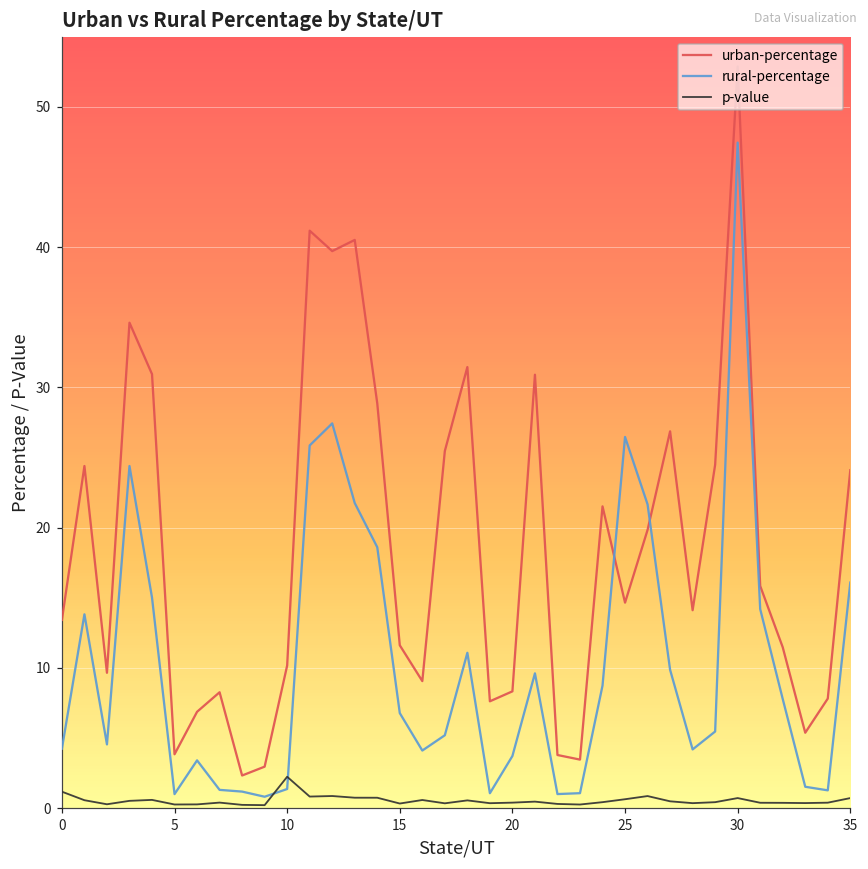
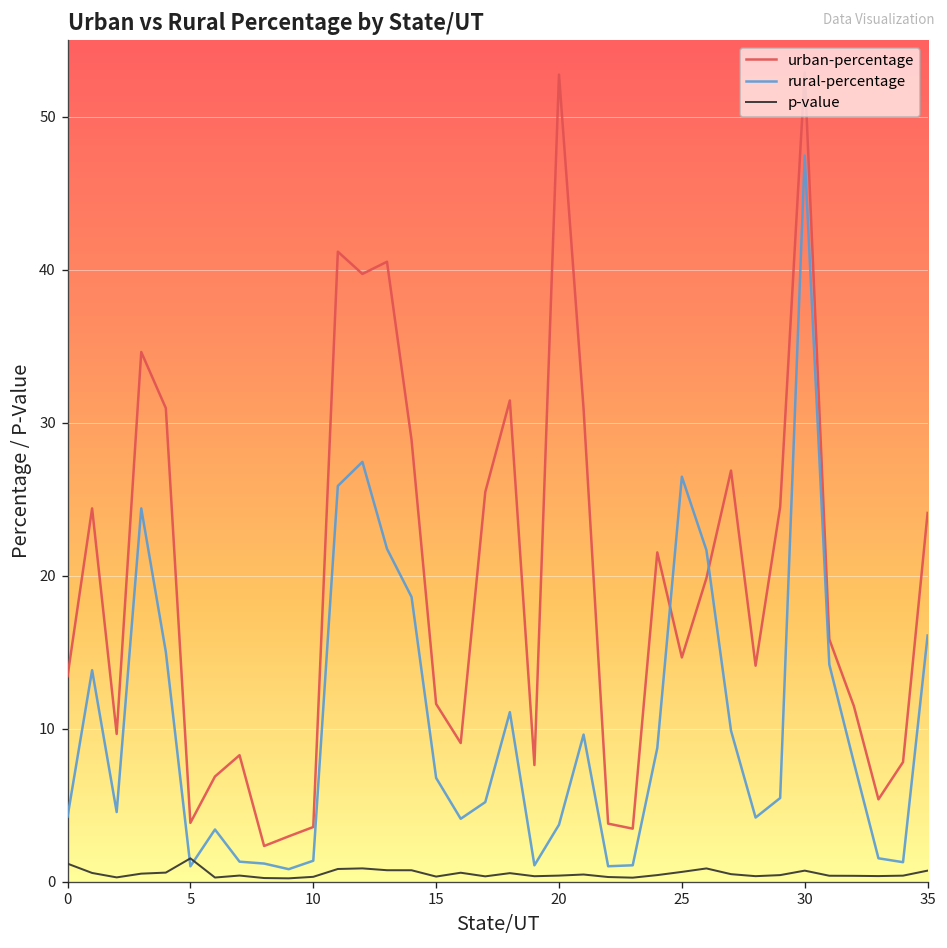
  {
    "urban-percentage": {
      "0": 13.4,
      "5": 3.8,
-     "10": 10.2,
+     "10": 3.6,
      "15": 11.6,
-     "20": 8.3,
+     "20": 52.7,
      "25": 14.7,
      "35": 24.1
    },
    "rural-percentage": {
      "0": 4.2,
      "5": 1.0,
      "10": 1.4,
      "15": 6.8,
      "20": 3.7,
      "25": 26.5,
      "30": 47.4,
      "35": 16.1
    },
    "p-value": {
      "0": 1.2,
-     "5": 0.3,
-     "10": 2.2,
+     "5": 1.5,
+     "10": 0.3,
      "15": 0.3,
      "20": 0.4,
      "25": 0.6,
      "30": 0.7,
      "35": 0.7
    }
  }
